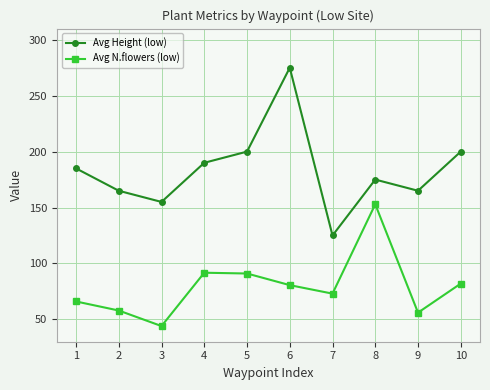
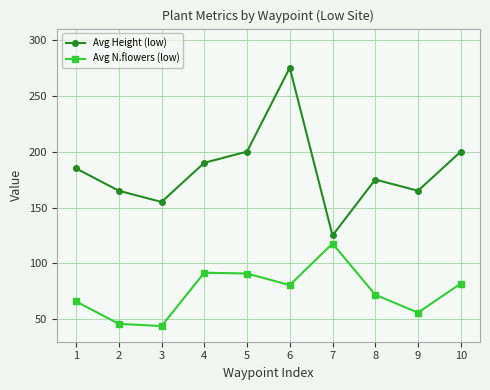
  {
    "Avg Height (low)": {
      "1": 185,
      "2": 165,
      "3": 155,
      "4": 190,
      "5": 200,
      "6": 275,
      "7": 125,
      "8": 175,
      "9": 165,
      "10": 200
    },
    "Avg N.flowers (low)": {
      "1": 66,
-     "2": 58,
+     "2": 46,
      "3": 44,
      "4": 92,
      "5": 91,
      "6": 81,
-     "7": 73,
-     "8": 153,
+     "7": 118,
+     "8": 72,
      "9": 56,
      "10": 82
    }
  }
